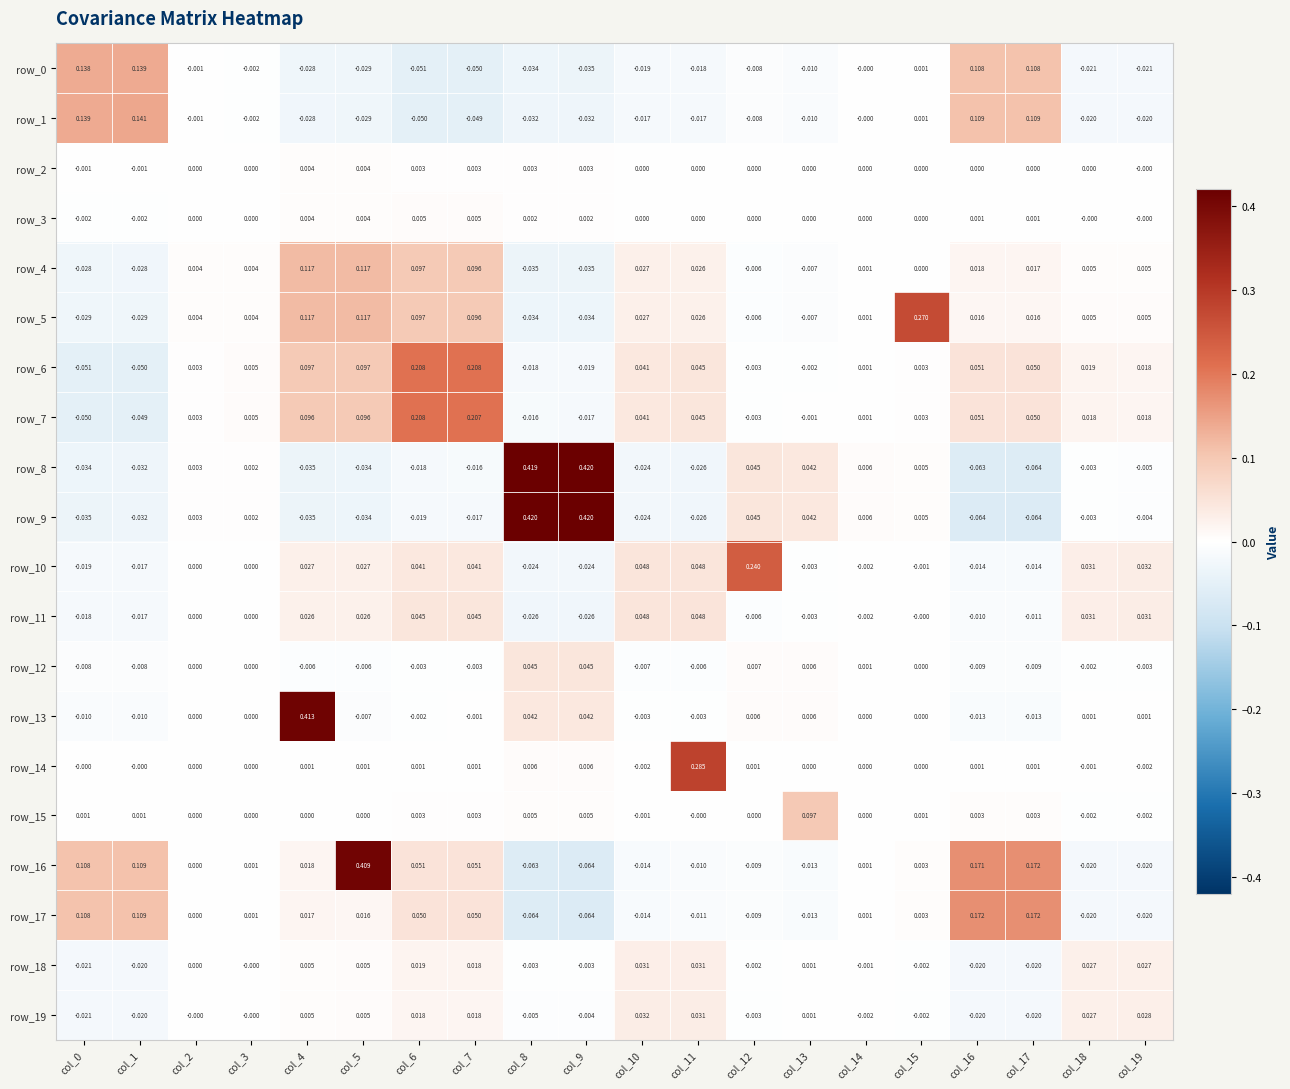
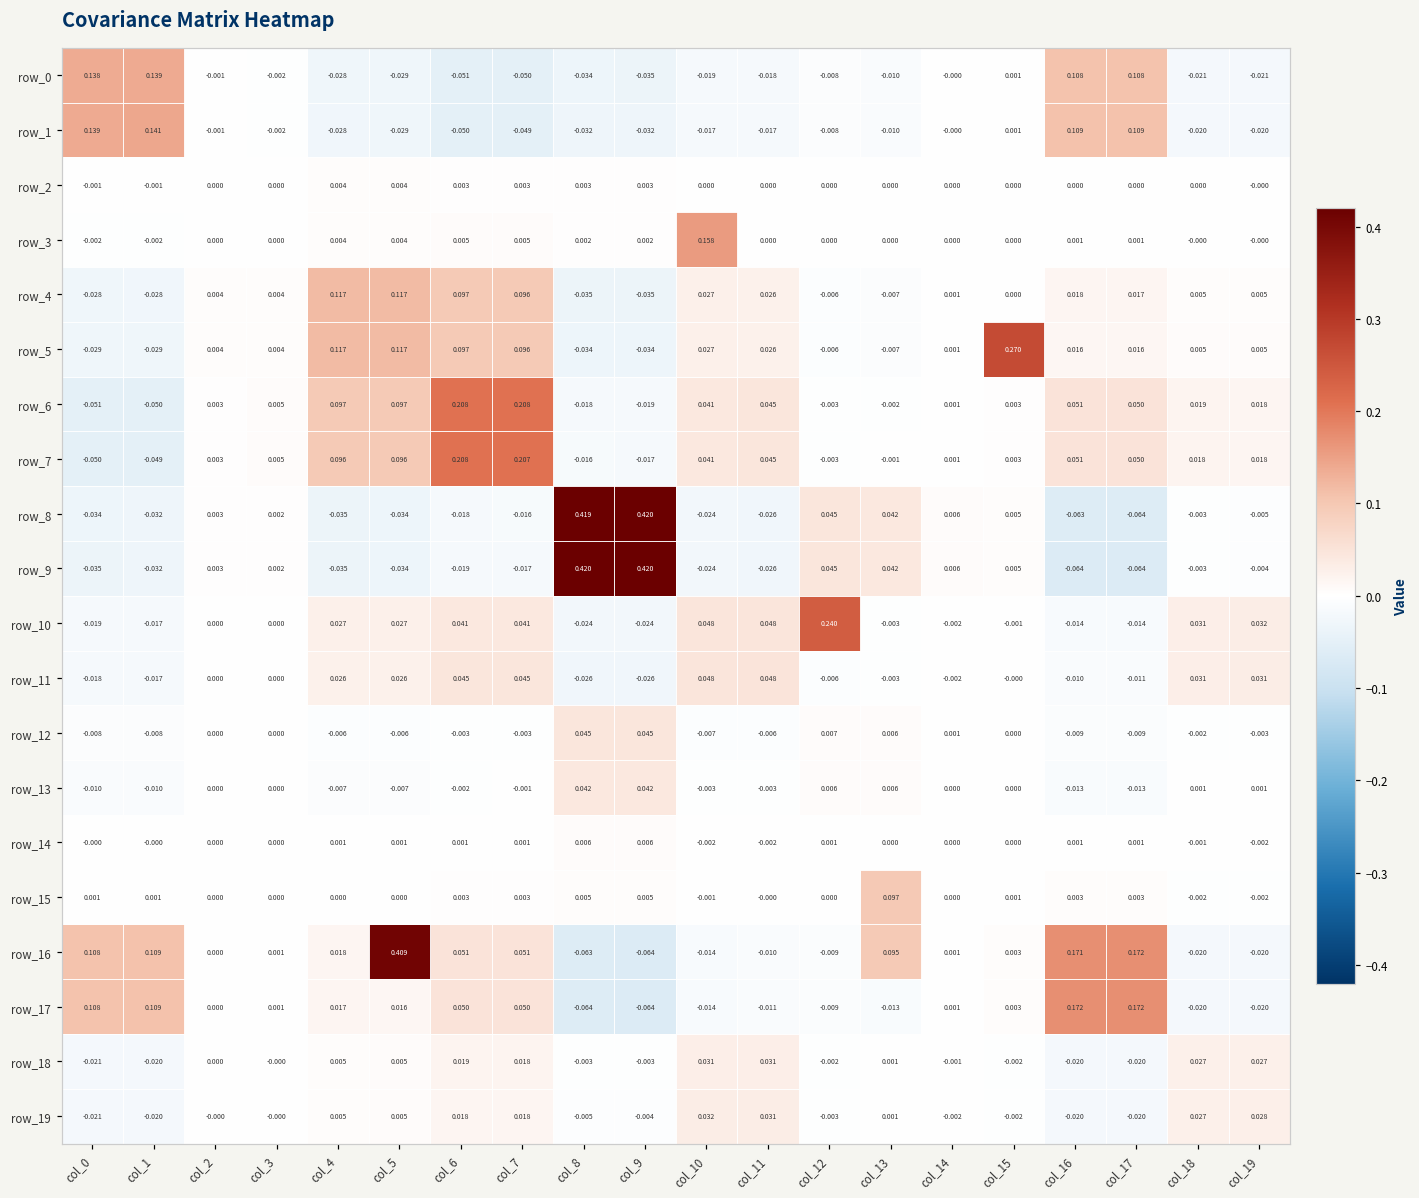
  {
    "row_3": {
      "col_0": -0.002,
      "col_1": -0.002,
      "col_2": 0.000,
      "col_3": 0.000,
      "col_4": 0.004,
      "col_5": 0.004,
      "col_6": 0.005,
      "col_7": 0.005,
      "col_8": 0.002,
      "col_9": 0.002,
-     "col_10": 0.000,
+     "col_10": 0.158,
      "col_11": 0.000,
      "col_12": 0.000,
      "col_13": 0.000,
      "col_14": 0.000,
      "col_15": 0.000,
      "col_16": 0.001,
      "col_17": 0.001,
      "col_18": -0.000,
      "col_19": -0.000
    },
    "row_13": {
      "col_0": -0.010,
      "col_1": -0.010,
      "col_2": 0.000,
      "col_3": 0.000,
-     "col_4": 0.413,
+     "col_4": -0.007,
      "col_5": -0.007,
      "col_6": -0.002,
      "col_7": -0.001,
      "col_8": 0.042,
      "col_9": 0.042,
      "col_10": -0.003,
      "col_11": -0.003,
      "col_12": 0.006,
      "col_13": 0.006,
      "col_14": 0.000,
      "col_15": 0.000,
      "col_16": -0.013,
      "col_17": -0.013,
      "col_18": 0.001,
      "col_19": 0.001
    },
    "row_14": {
      "col_0": -0.000,
      "col_1": -0.000,
      "col_2": 0.000,
      "col_3": 0.000,
      "col_4": 0.001,
      "col_5": 0.001,
      "col_6": 0.001,
      "col_7": 0.001,
      "col_8": 0.006,
      "col_9": 0.006,
      "col_10": -0.002,
-     "col_11": 0.285,
+     "col_11": -0.002,
      "col_12": 0.001,
      "col_13": 0.000,
      "col_14": 0.000,
      "col_15": 0.000,
      "col_16": 0.001,
      "col_17": 0.001,
      "col_18": -0.001,
      "col_19": -0.002
    },
    "row_16": {
      "col_0": 0.108,
      "col_1": 0.109,
      "col_2": 0.000,
      "col_3": 0.001,
      "col_4": 0.018,
      "col_5": 0.409,
      "col_6": 0.051,
      "col_7": 0.051,
      "col_8": -0.063,
      "col_9": -0.064,
      "col_10": -0.014,
      "col_11": -0.010,
      "col_12": -0.009,
-     "col_13": -0.013,
+     "col_13": 0.095,
      "col_14": 0.001,
      "col_15": 0.003,
      "col_16": 0.171,
      "col_17": 0.172,
      "col_18": -0.020,
      "col_19": -0.020
    }
  }
